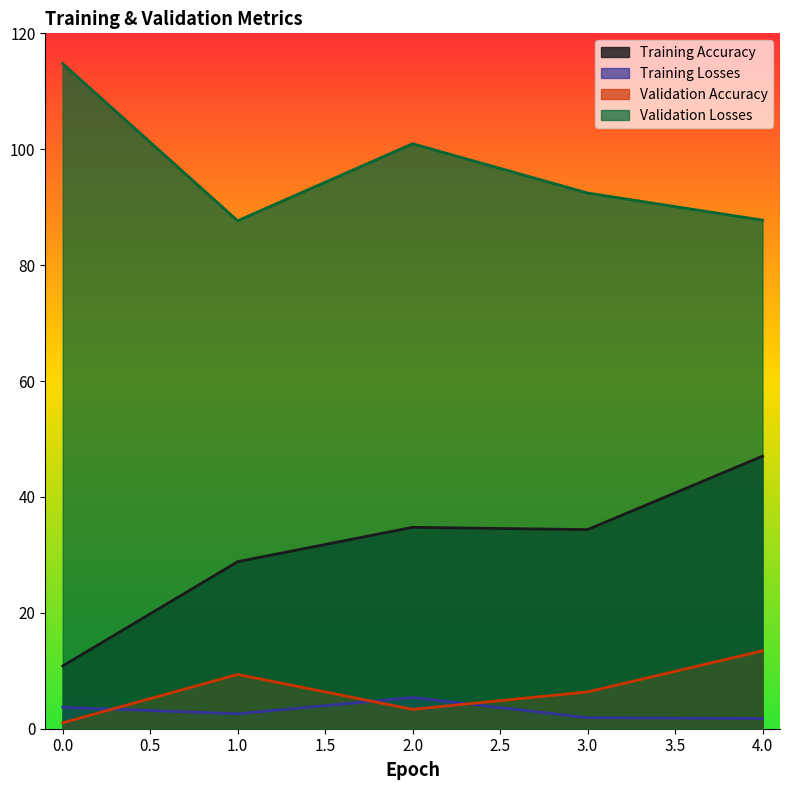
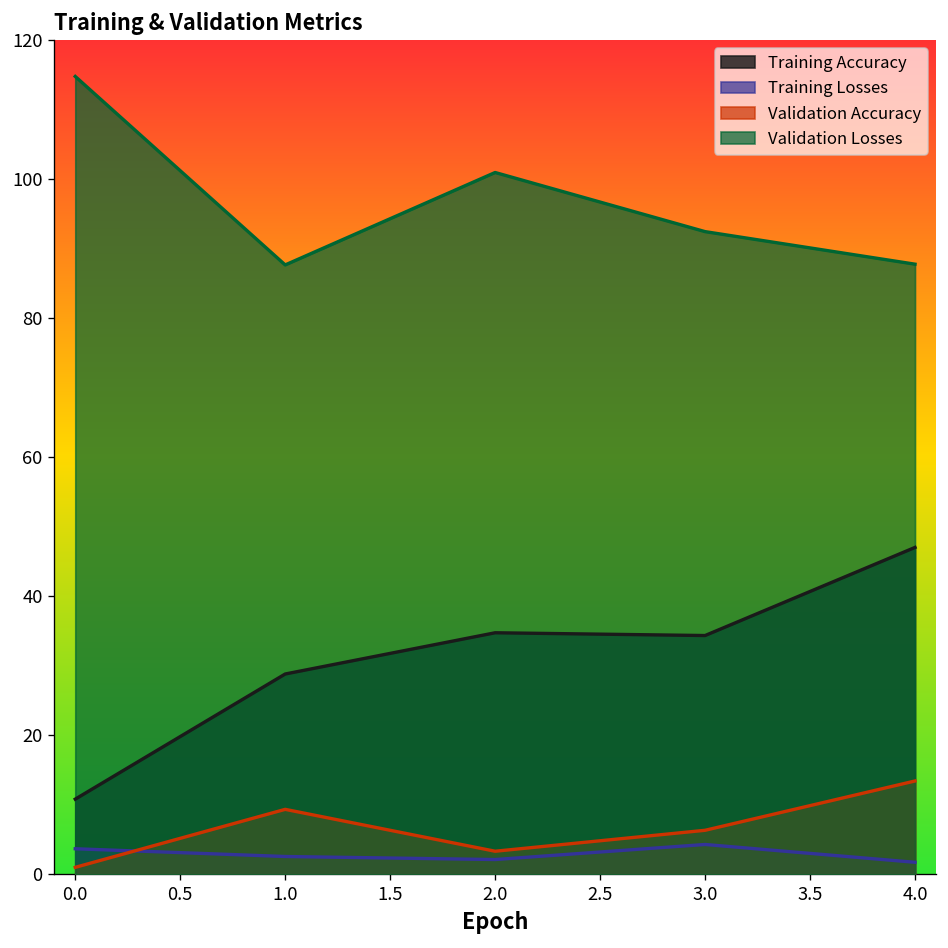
  {
    "Training Accuracy": {
      "0.0": 11,
      "1.0": 29,
      "2.0": 35,
      "3.0": 34,
      "4.0": 47
    },
    "Training Losses": {
      "0.0": 4,
      "1.0": 3,
-     "2.0": 5,
-     "3.0": 2,
+     "2.0": 2,
+     "3.0": 4,
      "4.0": 2
    },
    "Validation Accuracy": {
      "0.0": 1,
      "1.0": 9,
      "2.0": 3,
      "3.0": 6,
      "4.0": 13
    },
    "Validation Losses": {
      "0.0": 115,
      "1.0": 88,
      "2.0": 101,
      "3.0": 92,
      "4.0": 88
    }
  }
